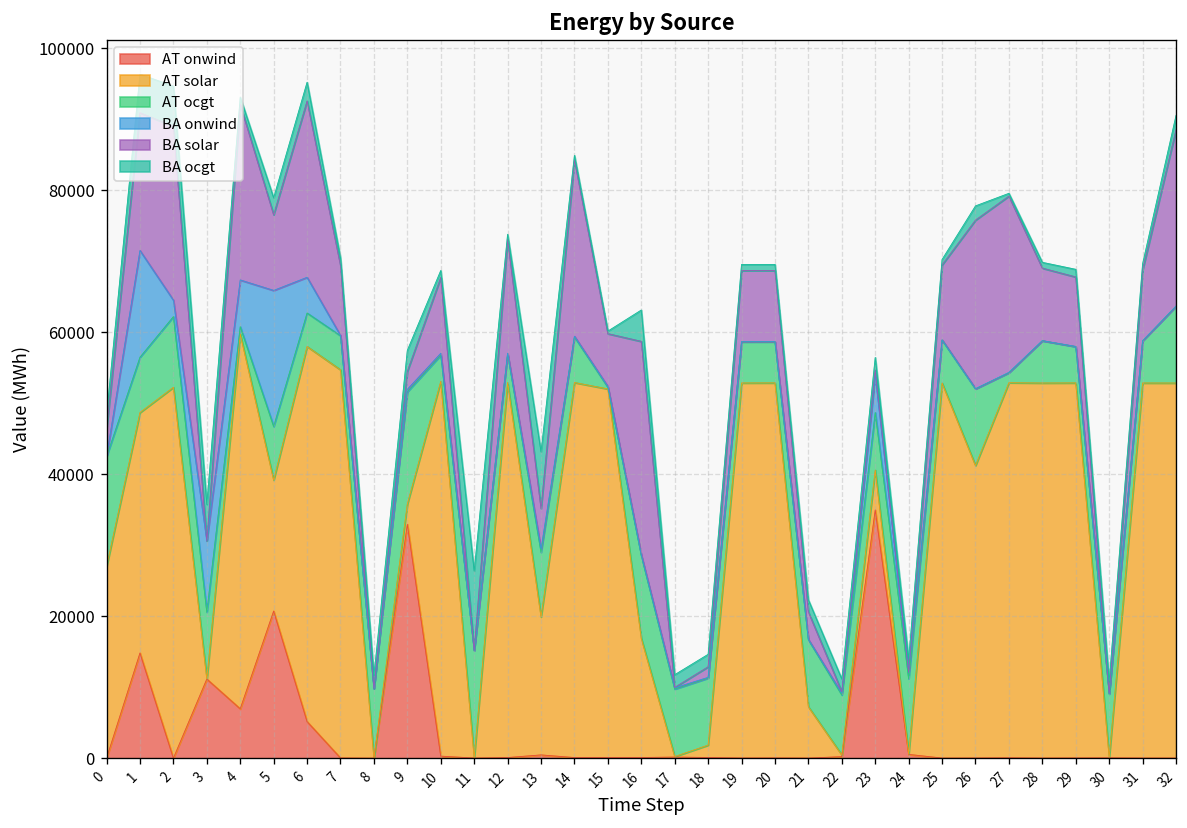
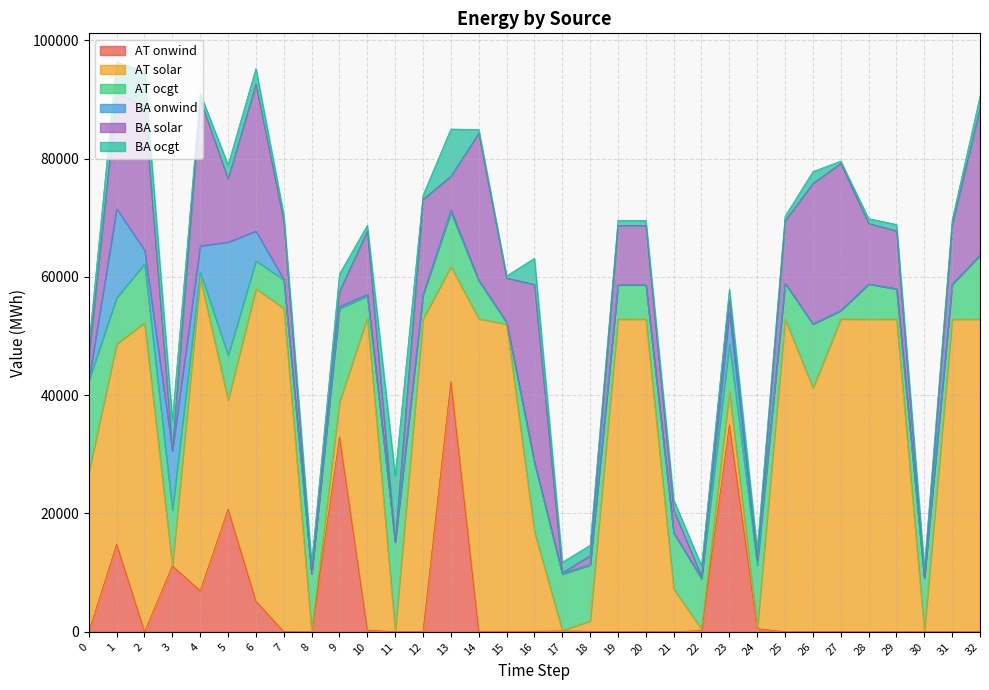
  {
    "AT onwind": {
      "0": 0,
      "1": 15000,
      "2": 0,
      "4": 7000,
      "5": 21000,
      "6": 5000,
      "7": 0,
      "9": 33000,
      "10": 0,
      "12": 0,
-     "13": 0,
+     "13": 42000,
      "14": 0,
      "15": 0,
      "16": 0,
      "18": 0,
      "19": 0,
      "20": 0,
      "21": 0,
      "23": 35000,
      "25": 0,
      "26": 0,
      "27": 0,
      "28": 0,
      "29": 0,
      "31": 0,
      "32": 0
    },
    "AT solar": {
      "0": 27000,
      "1": 34000,
      "2": 52000,
      "4": 53000,
      "5": 18000,
      "6": 53000,
      "7": 55000,
-     "9": 3000,
+     "9": 6000,
      "10": 53000,
      "12": 53000,
      "13": 19000,
      "14": 53000,
      "16": 17000,
      "18": 2000,
      "19": 53000,
      "20": 53000,
      "21": 7000,
      "23": 6000,
      "25": 53000,
      "26": 41000,
      "27": 53000,
      "28": 53000,
      "29": 53000,
      "31": 53000,
      "32": 53000
    },
    "BA onwind": {
      "1": 15000,
      "2": 2000,
-     "4": 7000,
+     "4": 4000,
      "5": 19000,
      "6": 5000,
      "13": 0,
      "23": 5000
    },
    "BA solar": {
      "0": 4000,
      "5": 11000,
      "6": 25000,
      "7": 10000,
      "9": 3000,
      "10": 11000,
      "12": 16000,
      "13": 6000,
      "14": 25000,
      "16": 30000,
      "18": 1000,
      "19": 10000,
      "20": 10000,
      "21": 4000,
-     "23": 1000,
+     "23": 2000,
      "25": 11000,
      "26": 24000,
      "28": 10000,
      "29": 10000,
      "31": 10000,
      "32": 25000
    }
  }
